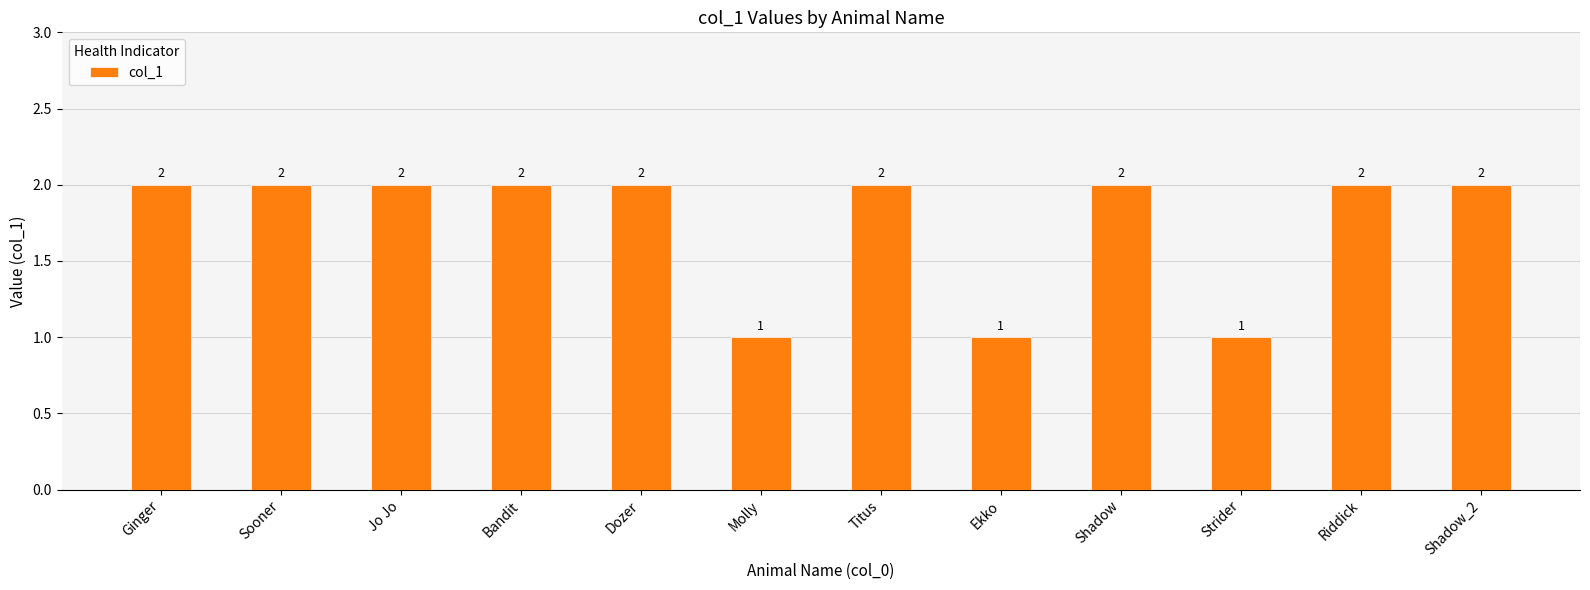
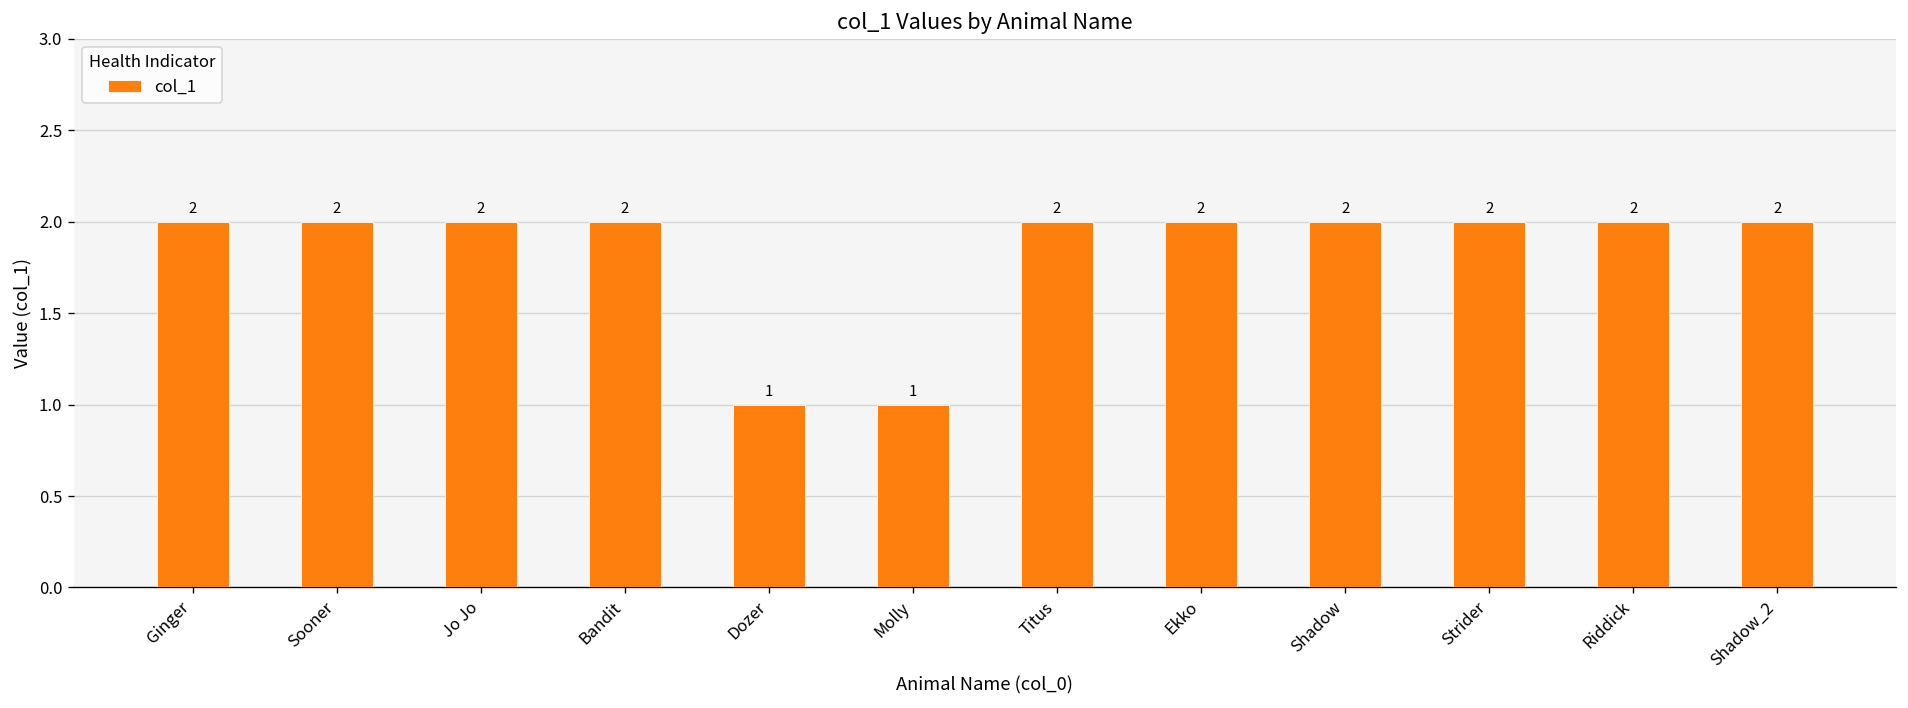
  {
    "Ginger": 2,
    "Sooner": 2,
    "Jo Jo": 2,
    "Bandit": 2,
-   "Dozer": 2,
+   "Dozer": 1,
    "Molly": 1,
    "Titus": 2,
-   "Ekko": 1,
+   "Ekko": 2,
    "Shadow": 2,
-   "Strider": 1,
+   "Strider": 2,
    "Riddick": 2,
    "Shadow_2": 2
  }
